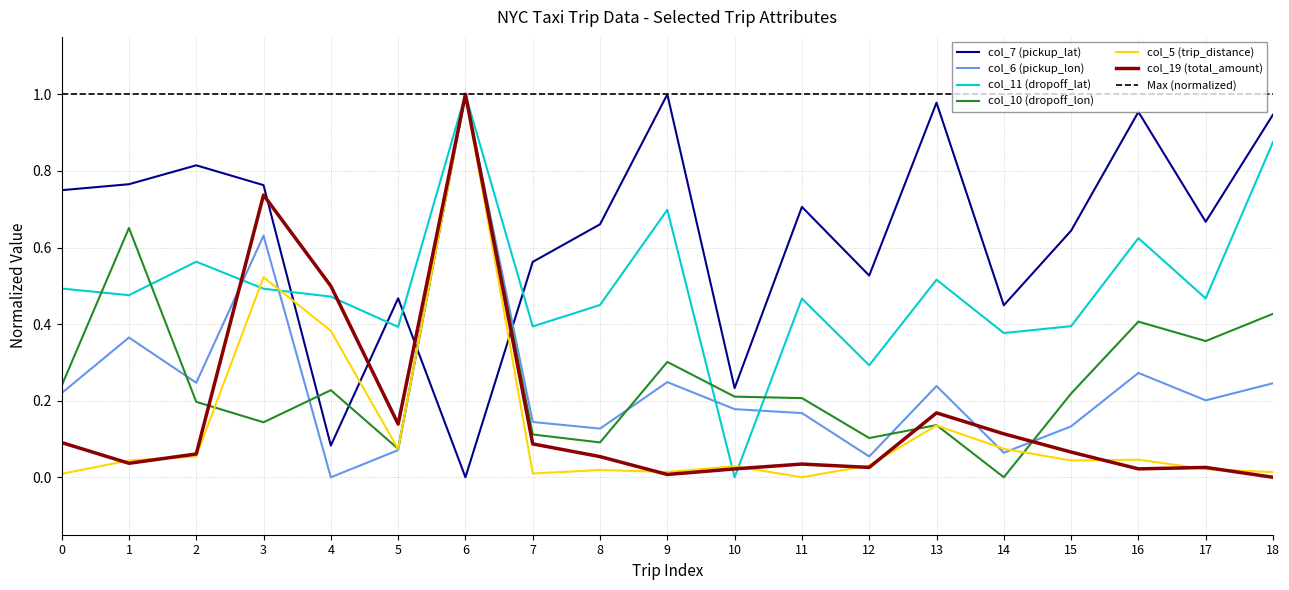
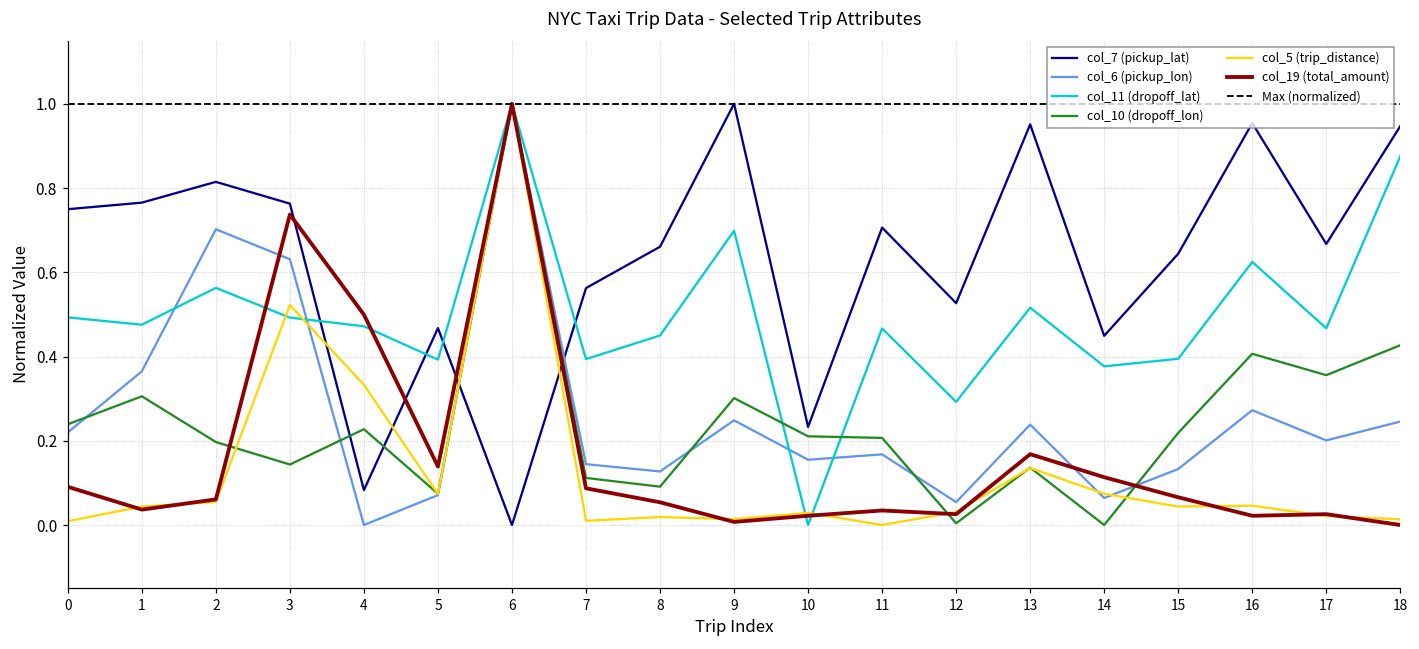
  {
    "col_7 (pickup_lat)": {
      "0": 0.75,
      "1": 0.77,
      "2": 0.81,
      "3": 0.76,
      "4": 0.08,
      "5": 0.47,
      "6": 0.00,
      "7": 0.56,
      "8": 0.66,
      "9": 1.00,
      "10": 0.23,
      "11": 0.71,
      "12": 0.53,
-     "13": 0.98,
+     "13": 0.95,
      "14": 0.45,
      "15": 0.64,
      "17": 0.67,
      "18": 0.95
    },
    "col_6 (pickup_lon)": {
      "0": 0.22,
      "1": 0.36,
-     "2": 0.25,
+     "2": 0.70,
      "3": 0.63,
      "4": 0.00,
      "7": 0.14,
      "8": 0.13,
      "9": 0.25,
-     "10": 0.18,
+     "10": 0.15,
      "11": 0.17,
      "12": 0.05,
      "13": 0.24,
      "14": 0.06,
      "15": 0.13,
      "16": 0.27,
      "17": 0.20,
      "18": 0.25
    },
    "col_11 (dropoff_lat)": {
      "0": 0.49,
      "1": 0.48,
      "2": 0.56,
      "3": 0.49,
      "4": 0.47,
      "5": 0.39,
      "7": 0.39,
      "8": 0.45,
      "9": 0.70,
      "10": 0.00,
      "11": 0.47,
      "12": 0.29,
      "13": 0.52,
      "14": 0.38,
      "15": 0.39,
      "16": 0.62,
      "17": 0.47,
      "18": 0.88
    },
    "col_10 (dropoff_lon)": {
      "0": 0.24,
-     "1": 0.65,
+     "1": 0.31,
      "2": 0.20,
      "3": 0.14,
      "4": 0.23,
      "7": 0.11,
      "8": 0.09,
      "9": 0.30,
      "10": 0.21,
      "11": 0.21,
-     "12": 0.10,
+     "12": 0.00,
      "14": 0.00,
      "15": 0.22,
      "16": 0.41,
      "17": 0.36,
      "18": 0.43
    },
    "col_5 (trip_distance)": {
      "0": 0.01,
      "1": 0.04,
      "3": 0.52,
-     "4": 0.38,
+     "4": 0.33,
      "7": 0.01,
      "8": 0.02,
      "9": 0.01,
      "10": 0.03,
      "11": 0.00,
      "14": 0.07,
      "15": 0.04,
      "16": 0.05,
      "18": 0.01
    },
    "col_19 (total_amount)": {
      "0": 0.09,
      "1": 0.04,
      "3": 0.74,
      "4": 0.50,
      "5": 0.14,
      "7": 0.09,
      "8": 0.05,
      "9": 0.01,
      "10": 0.02,
      "11": 0.03,
      "13": 0.17,
      "14": 0.11,
      "15": 0.07,
      "16": 0.02,
      "18": 0.00
    }
  }
